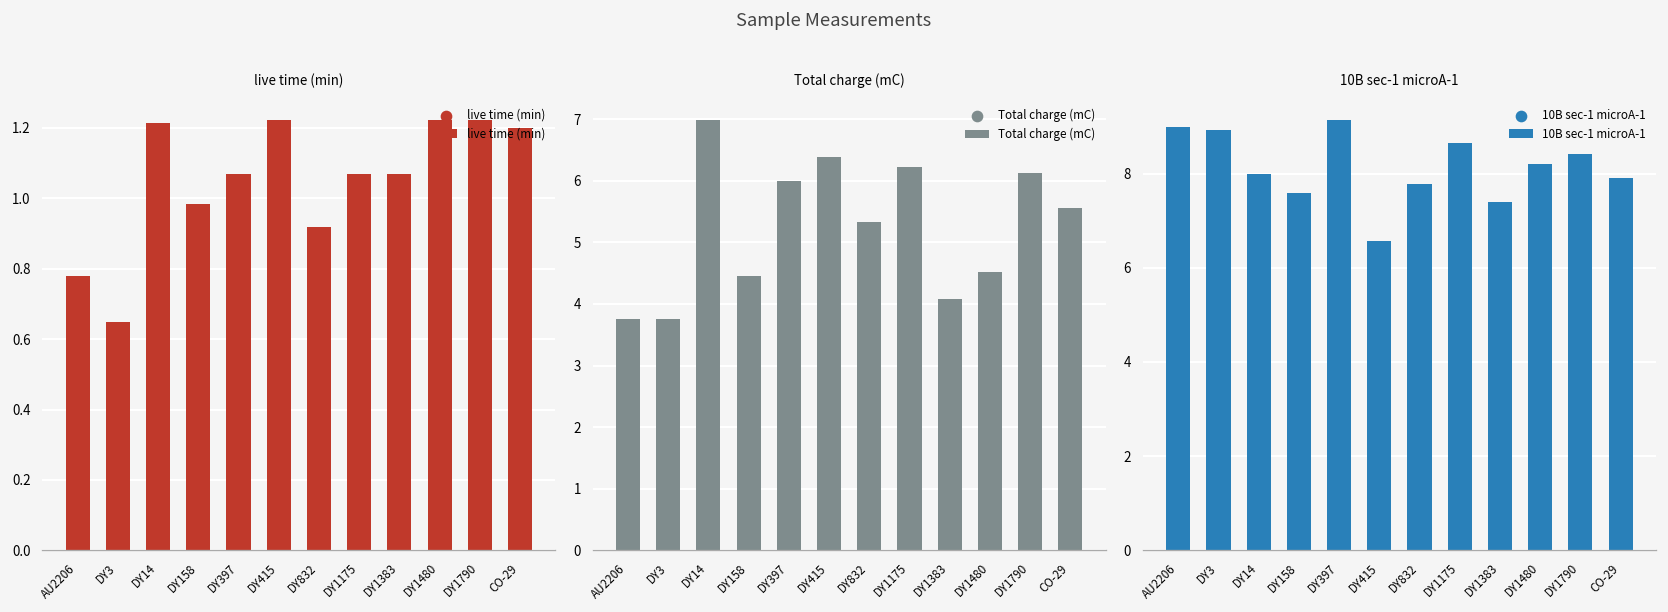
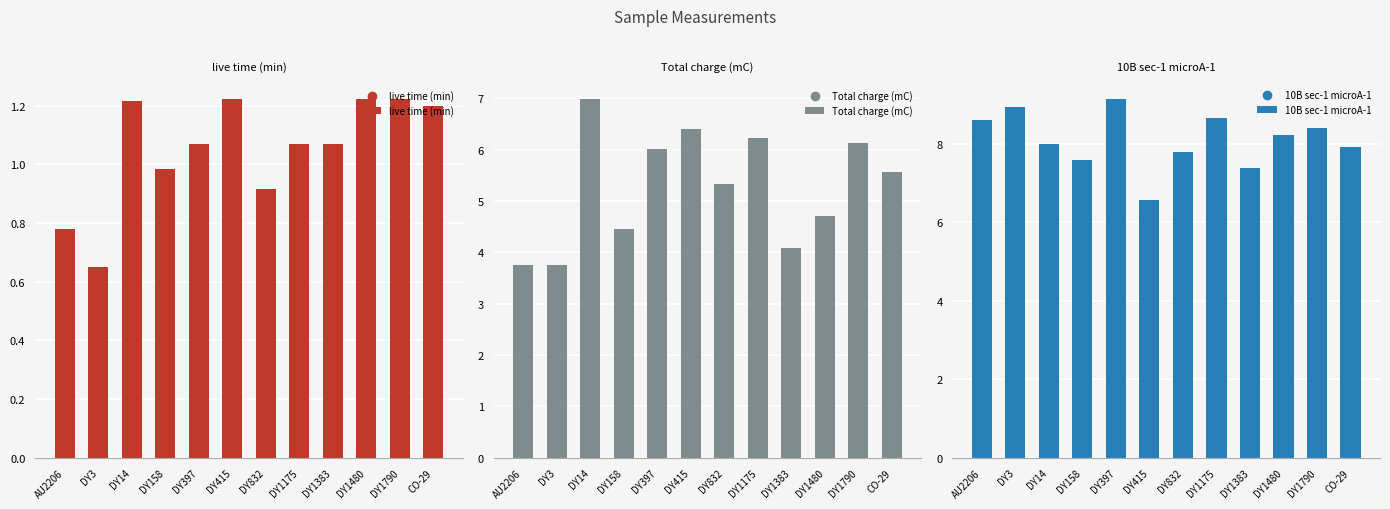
  {
    "live time (min)": {
      "AU2206": 0.78,
      "DY3": 0.65,
      "DY14": 1.22,
      "DY158": 0.99,
      "DY397": 1.07,
      "DY415": 1.22,
      "DY832": 0.92,
      "DY1175": 1.07,
      "DY1383": 1.07,
      "DY1480": 1.22,
      "DY1790": 1.22,
      "CO-29": 1.20
    },
    "Total charge (mC)": {
      "AU2206": 3.7,
      "DY3": 3.8,
      "DY14": 7.0,
      "DY158": 4.5,
      "DY397": 6.0,
      "DY415": 6.4,
      "DY832": 5.3,
      "DY1175": 6.2,
      "DY1383": 4.1,
-     "DY1480": 4.5,
+     "DY1480": 4.7,
      "DY1790": 6.1,
      "CO-29": 5.6
    },
    "10B sec-1 microA-1": {
-     "AU2206": 9.0,
+     "AU2206": 8.6,
      "DY3": 8.9,
      "DY14": 8.0,
      "DY158": 7.6,
      "DY397": 9.1,
      "DY415": 6.6,
      "DY832": 7.8,
      "DY1175": 8.6,
      "DY1383": 7.4,
      "DY1480": 8.2,
      "DY1790": 8.4,
      "CO-29": 7.9
    }
  }
